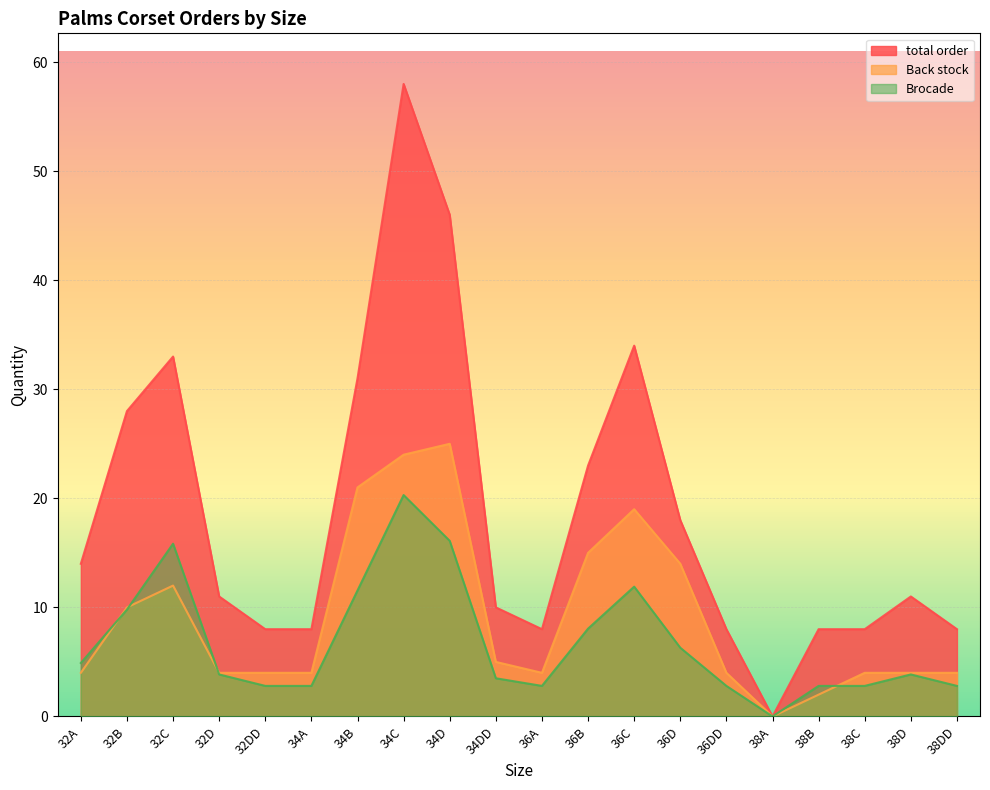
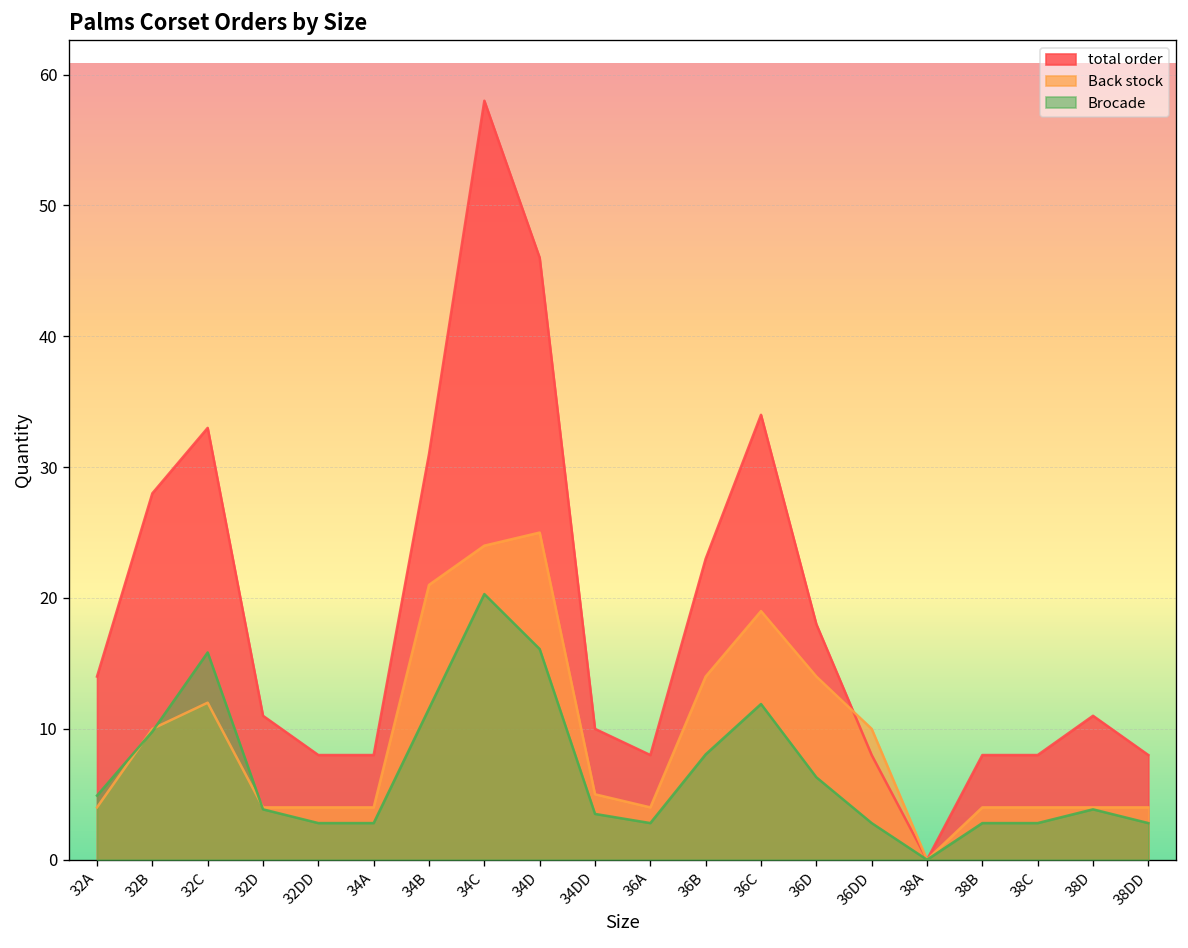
  {
    "total order": {
      "32A": 14,
      "32B": 28,
      "32C": 33,
      "32D": 11,
      "32DD": 8,
      "34A": 8,
      "34B": 31,
      "34C": 58,
      "34D": 46,
      "34DD": 10,
      "36A": 8,
      "36B": 23,
      "36C": 34,
      "36D": 18,
      "36DD": 8,
      "38B": 8,
      "38C": 8,
      "38D": 11,
      "38DD": 8
    },
    "Back stock": {
      "32A": 4,
      "32C": 12,
      "32DD": 4,
      "34A": 4,
      "34B": 21,
      "34C": 24,
      "34D": 25,
      "34DD": 5,
      "36A": 4,
-     "36B": 15,
+     "36B": 14,
      "36C": 19,
      "36D": 14,
-     "36DD": 4,
-     "38B": 2,
+     "36DD": 10,
+     "38B": 4,
      "38C": 4,
      "38DD": 4
    },
    "Brocade": {
      "32A": 5,
      "32C": 16,
      "32DD": 3,
      "34A": 3,
      "34B": 11.6,
      "34C": 20.3,
      "34D": 16,
      "34DD": 3.5,
      "36A": 3,
      "36B": 8,
      "36C": 12,
      "36D": 6.3,
      "36DD": 3,
      "38B": 3,
      "38C": 3,
      "38DD": 3
    }
  }
